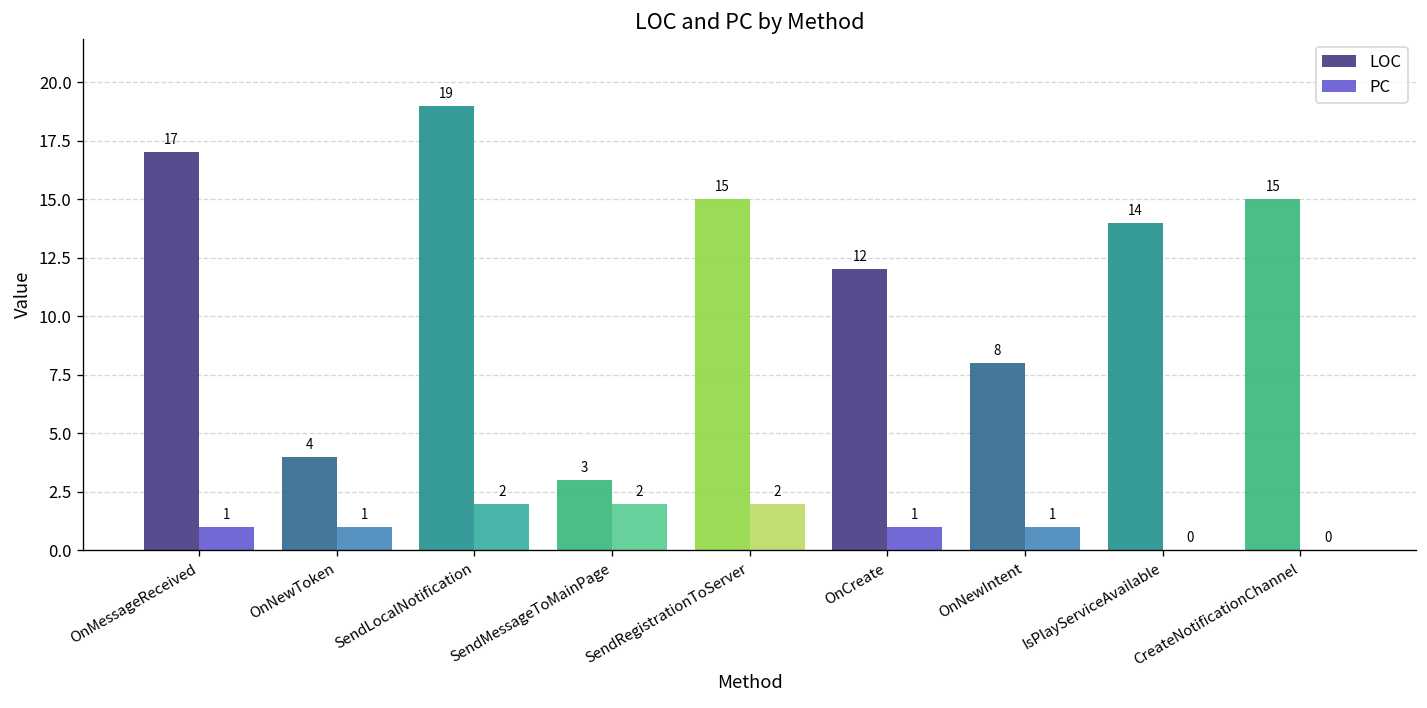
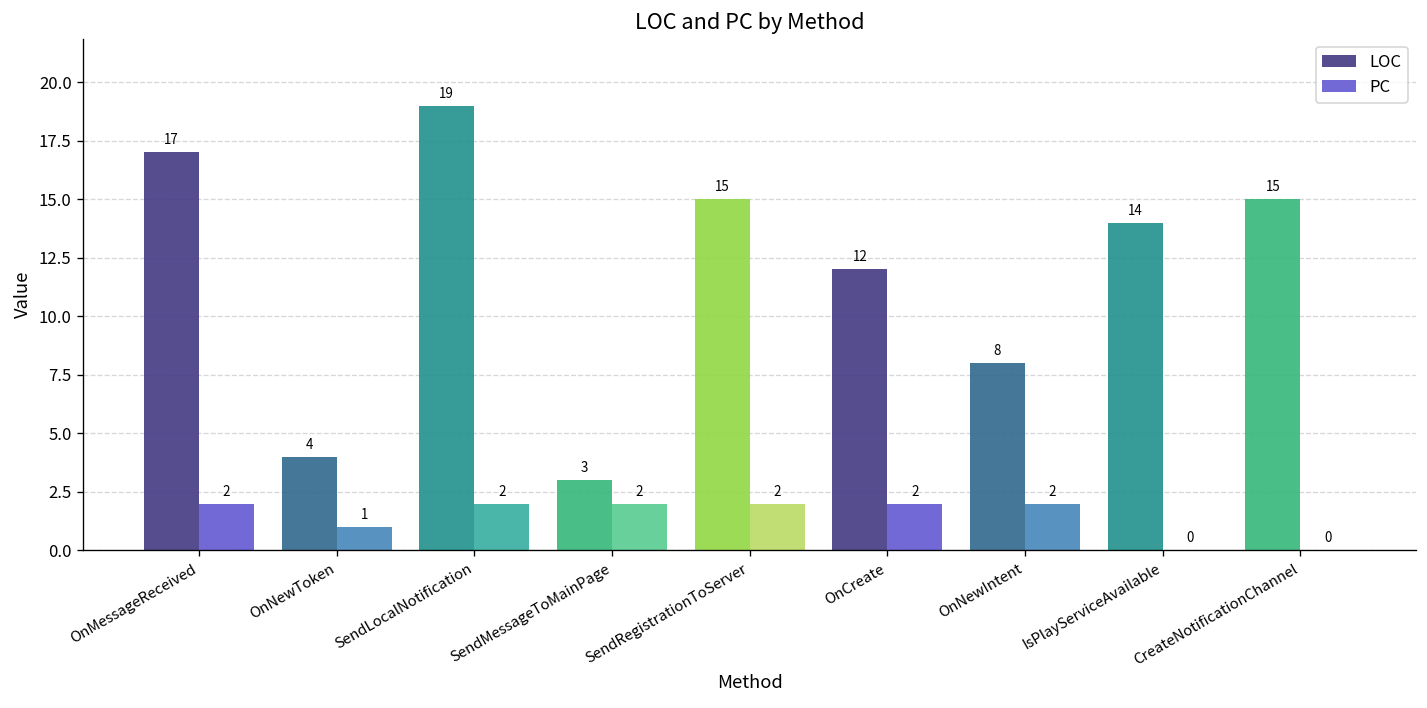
  {
    "LOC": {
      "OnMessageReceived": 17,
      "OnNewToken": 4,
      "SendLocalNotification": 19,
      "SendMessageToMainPage": 3,
      "SendRegistrationToServer": 15,
      "OnCreate": 12,
      "OnNewIntent": 8,
      "IsPlayServiceAvailable": 14,
      "CreateNotificationChannel": 15
    },
    "PC": {
-     "OnMessageReceived": 1,
+     "OnMessageReceived": 2,
      "OnNewToken": 1,
      "SendLocalNotification": 2,
      "SendMessageToMainPage": 2,
      "SendRegistrationToServer": 2,
-     "OnCreate": 1,
-     "OnNewIntent": 1,
+     "OnCreate": 2,
+     "OnNewIntent": 2,
      "IsPlayServiceAvailable": 0,
      "CreateNotificationChannel": 0
    }
  }
